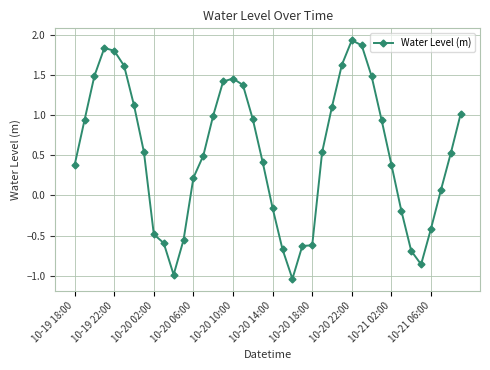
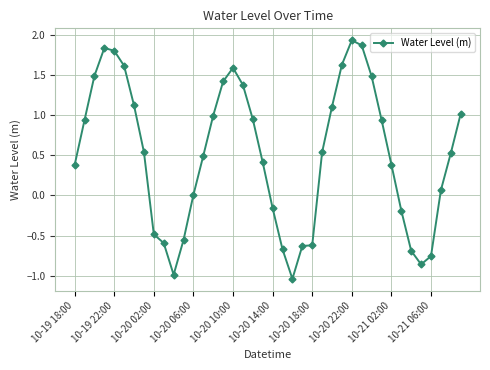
  {
    "10-19 18:00": 0.4,
    "10-19 22:00": 1.8,
    "10-20 02:00": -0.5,
-   "10-20 06:00": 0.2,
-   "10-20 10:00": 1.5,
+   "10-20 06:00": 0.0,
+   "10-20 10:00": 1.6,
    "10-20 14:00": -0.2,
    "10-20 18:00": -0.6,
    "10-20 22:00": 1.9,
    "10-21 02:00": 0.4,
-   "10-21 06:00": -0.4
+   "10-21 06:00": -0.8
  }
